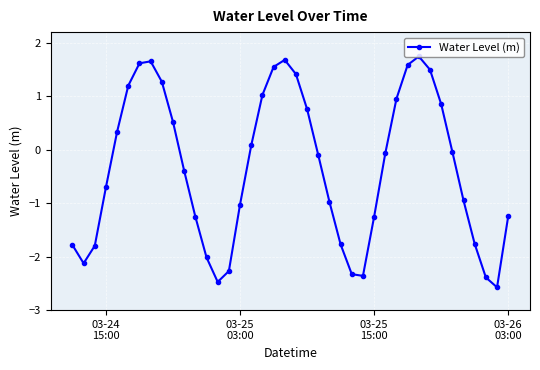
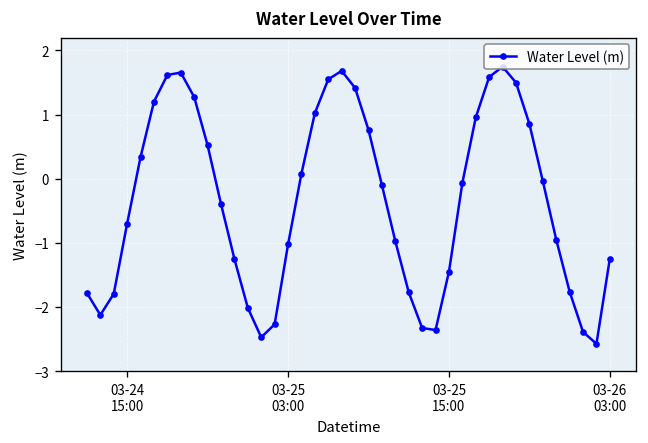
  {
    "03-24 15:00": -0.7,
    "03-25 03:00": -1.0,
-   "03-25 15:00": -1.3,
+   "03-25 15:00": -1.5,
    "03-26 03:00": -1.2
  }
